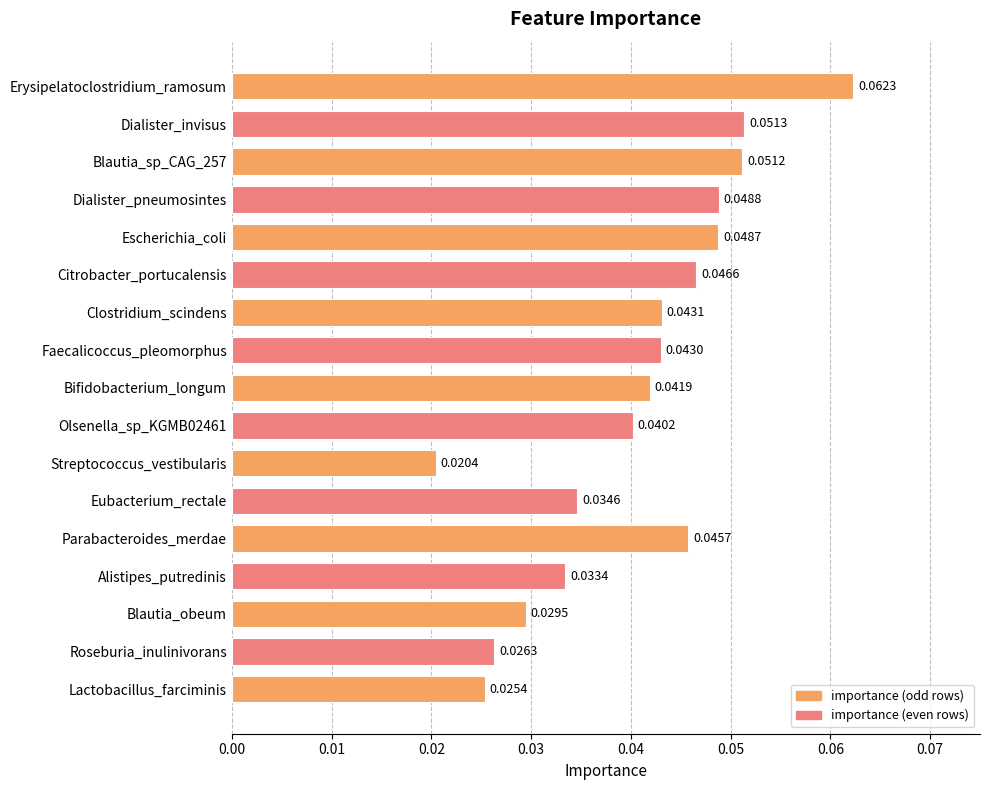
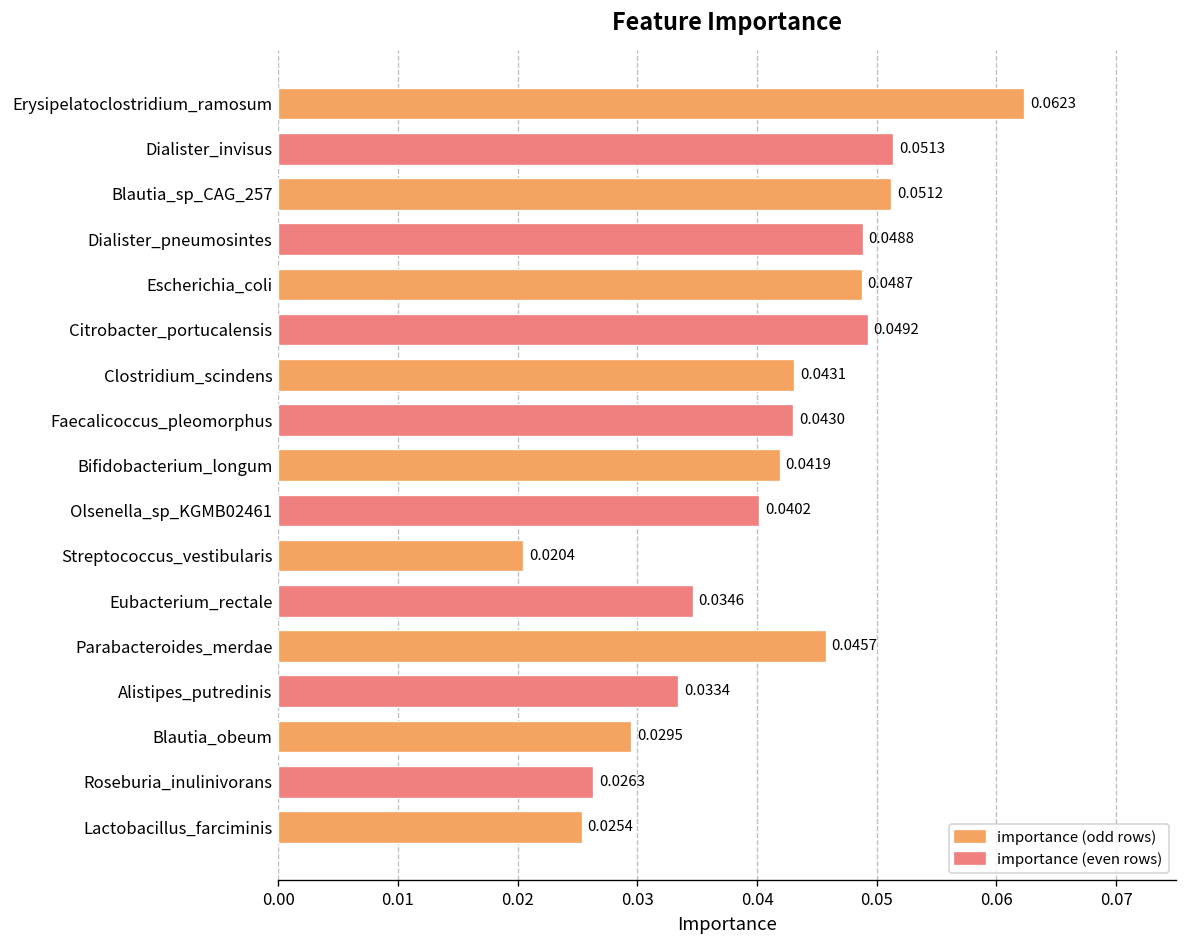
  {
    "Erysipelatoclostridium_ramosum": 0.0623,
    "Dialister_invisus": 0.0513,
    "Blautia_sp_CAG_257": 0.0512,
    "Dialister_pneumosintes": 0.0488,
    "Escherichia_coli": 0.0487,
-   "Citrobacter_portucalensis": 0.0466,
+   "Citrobacter_portucalensis": 0.0492,
    "Clostridium_scindens": 0.0431,
    "Faecalicoccus_pleomorphus": 0.0430,
    "Bifidobacterium_longum": 0.0419,
    "Olsenella_sp_KGMB02461": 0.0402,
    "Streptococcus_vestibularis": 0.0204,
    "Eubacterium_rectale": 0.0346,
    "Parabacteroides_merdae": 0.0457,
    "Alistipes_putredinis": 0.0334,
    "Blautia_obeum": 0.0295,
    "Roseburia_inulinivorans": 0.0263,
    "Lactobacillus_farciminis": 0.0254
  }
